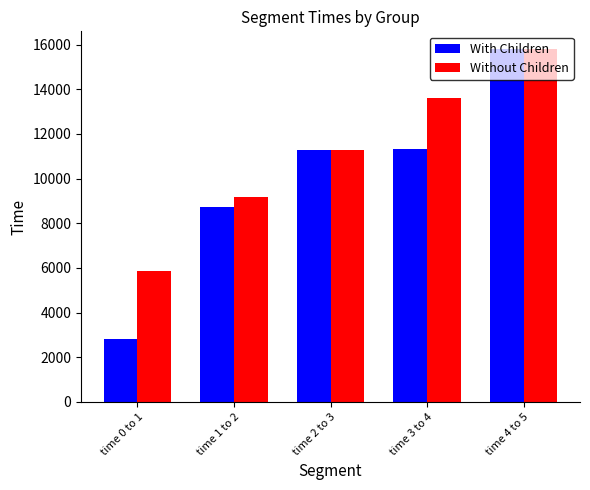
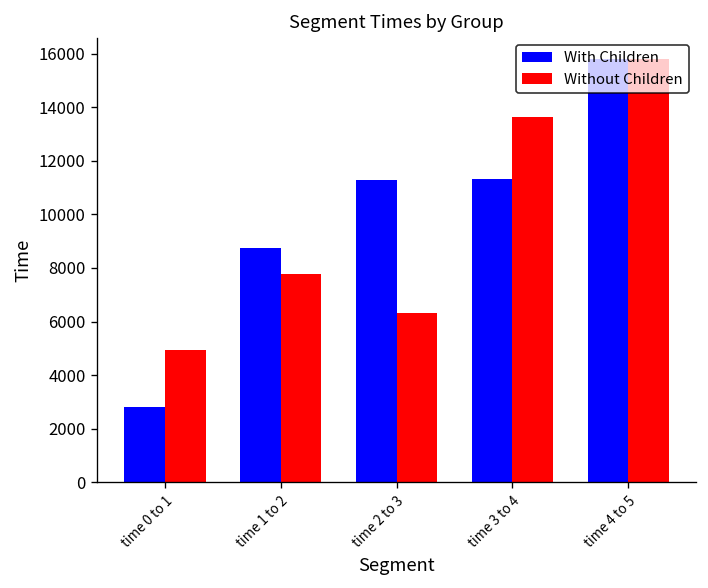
  {
    "With Children": {
      "time 0 to 1": 2800,
      "time 1 to 2": 8700,
      "time 2 to 3": 11300,
      "time 3 to 4": 11300
    },
    "Without Children": {
-     "time 0 to 1": 5800,
-     "time 1 to 2": 9200,
-     "time 2 to 3": 11300,
+     "time 0 to 1": 4900,
+     "time 1 to 2": 7800,
+     "time 2 to 3": 6300,
      "time 3 to 4": 13600
    }
  }
